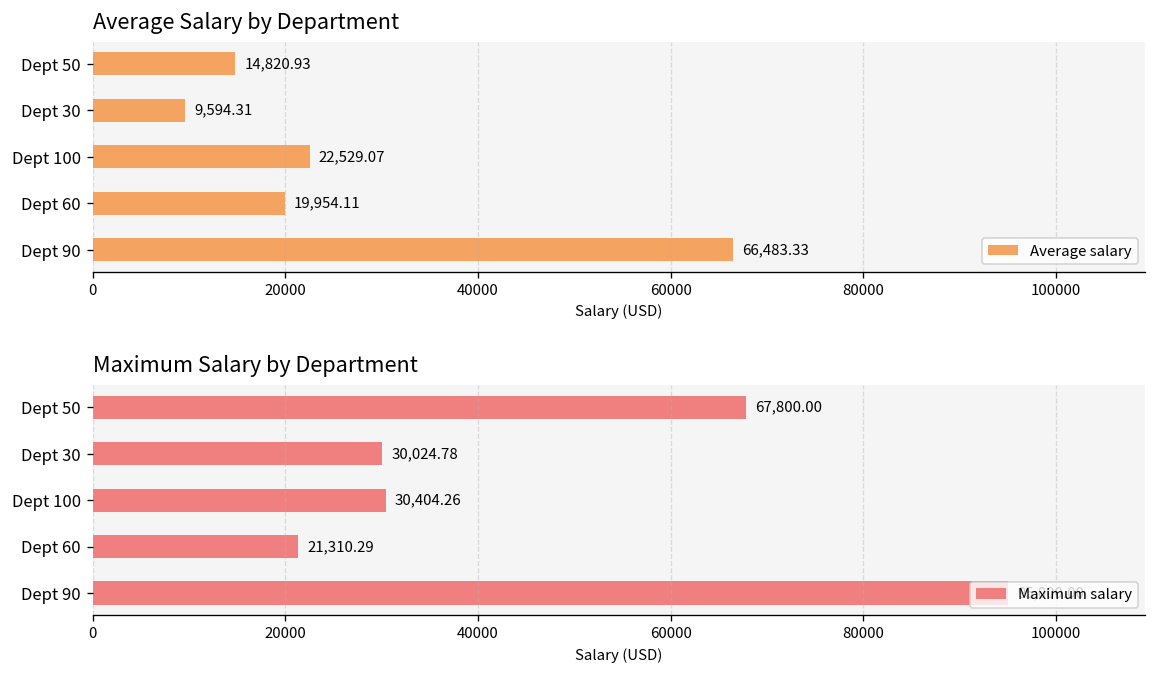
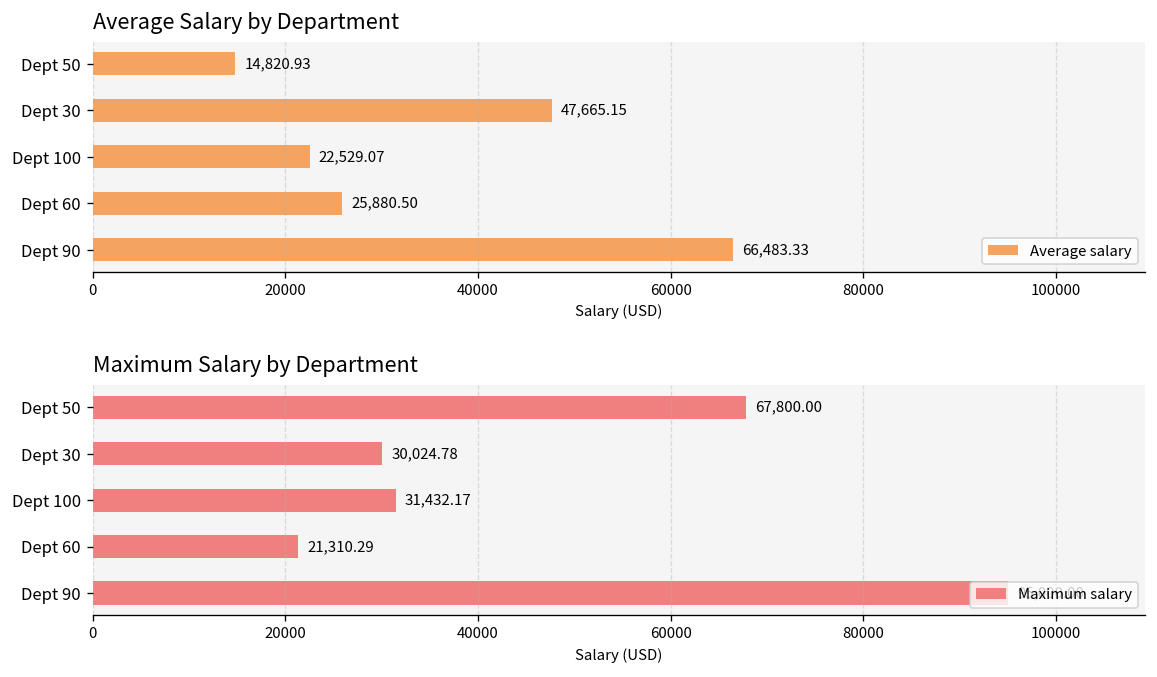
  {
    "Average Salary by Department": {
      "Dept 50": "14,820.93",
-     "Dept 30": "9,594.31",
+     "Dept 30": "47,665.15",
      "Dept 100": "22,529.07",
-     "Dept 60": "19,954.11",
+     "Dept 60": "25,880.50",
      "Dept 90": "66,483.33"
    },
    "Maximum Salary by Department": {
      "Dept 50": "67,800.00",
      "Dept 30": "30,024.78",
-     "Dept 100": "30,404.26",
+     "Dept 100": "31,432.17",
      "Dept 60": "21,310.29"
    }
  }
